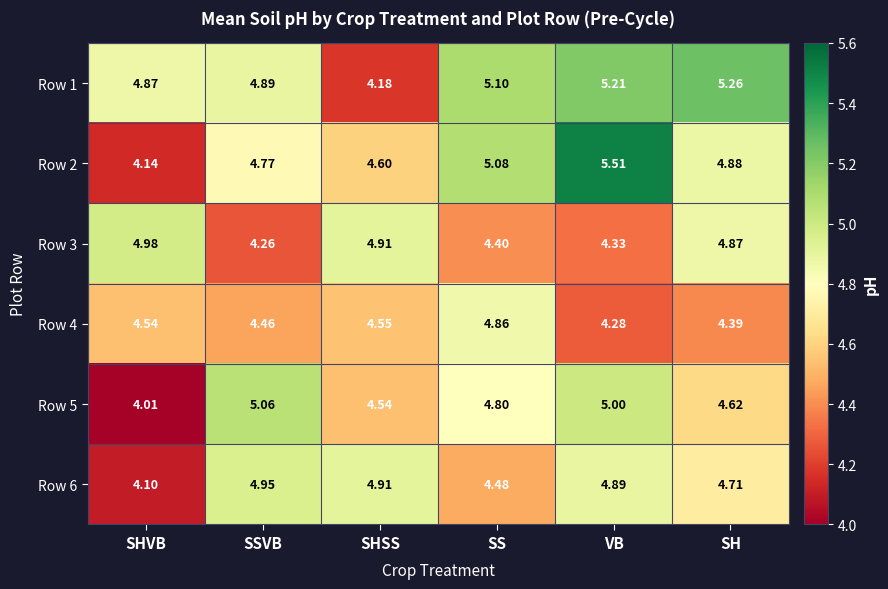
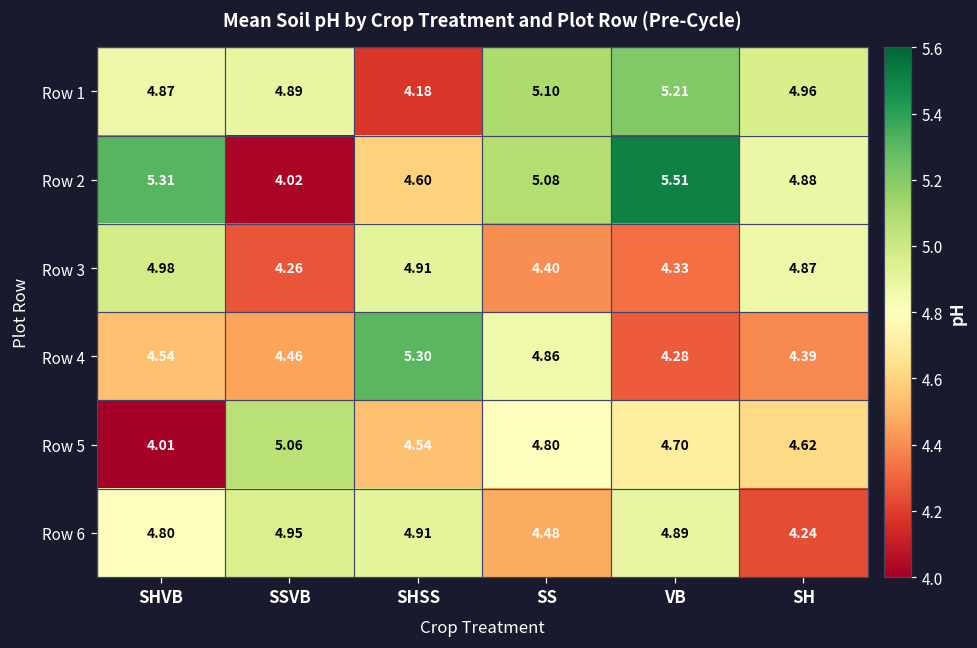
  {
    "Row 1": {
      "SHVB": 4.87,
      "SSVB": 4.89,
      "SHSS": 4.18,
      "SS": 5.10,
      "VB": 5.21,
-     "SH": 5.26
+     "SH": 4.96
    },
    "Row 2": {
-     "SHVB": 4.14,
-     "SSVB": 4.77,
+     "SHVB": 5.31,
+     "SSVB": 4.02,
      "SHSS": 4.60,
      "SS": 5.08,
      "VB": 5.51,
      "SH": 4.88
    },
    "Row 3": {
      "SHVB": 4.98,
      "SSVB": 4.26,
      "SHSS": 4.91,
      "SS": 4.40,
      "VB": 4.33,
      "SH": 4.87
    },
    "Row 4": {
      "SHVB": 4.54,
      "SSVB": 4.46,
-     "SHSS": 4.55,
+     "SHSS": 5.30,
      "SS": 4.86,
      "VB": 4.28,
      "SH": 4.39
    },
    "Row 5": {
      "SHVB": 4.01,
      "SSVB": 5.06,
      "SHSS": 4.54,
      "SS": 4.80,
-     "VB": 5.00,
+     "VB": 4.70,
      "SH": 4.62
    },
    "Row 6": {
-     "SHVB": 4.10,
+     "SHVB": 4.80,
      "SSVB": 4.95,
      "SHSS": 4.91,
      "SS": 4.48,
      "VB": 4.89,
-     "SH": 4.71
+     "SH": 4.24
    }
  }
